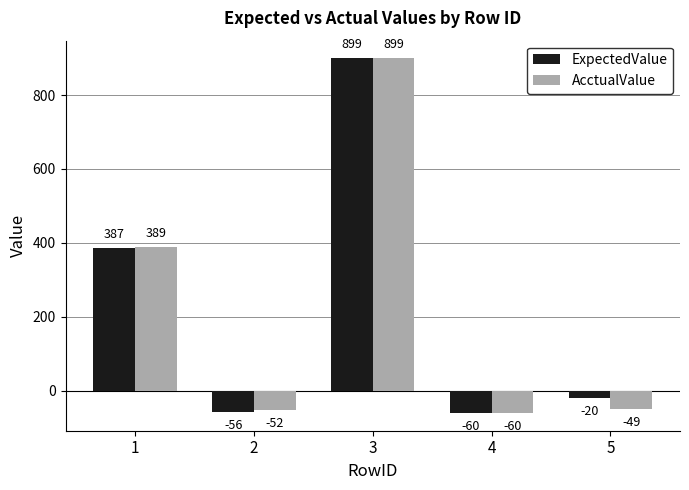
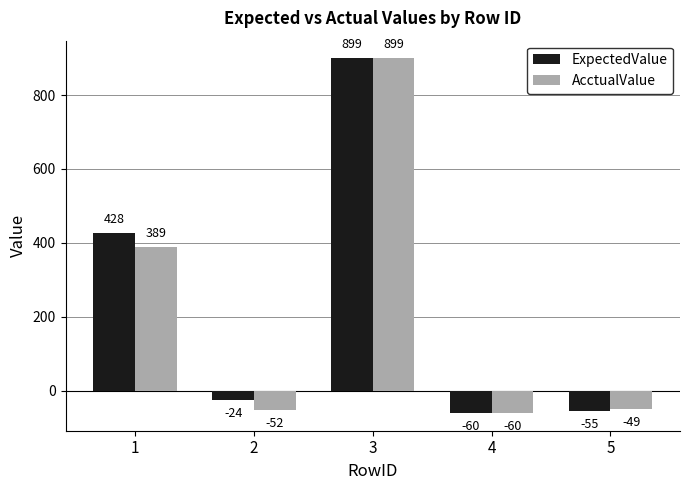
  {
    "ExpectedValue": {
-     "1": 387,
-     "2": -56,
+     "1": 428,
+     "2": -24,
      "3": 899,
      "4": -60,
-     "5": -20
+     "5": -55
    },
    "AcctualValue": {
      "1": 389,
      "2": -52,
      "3": 899,
      "4": -60,
      "5": -49
    }
  }
